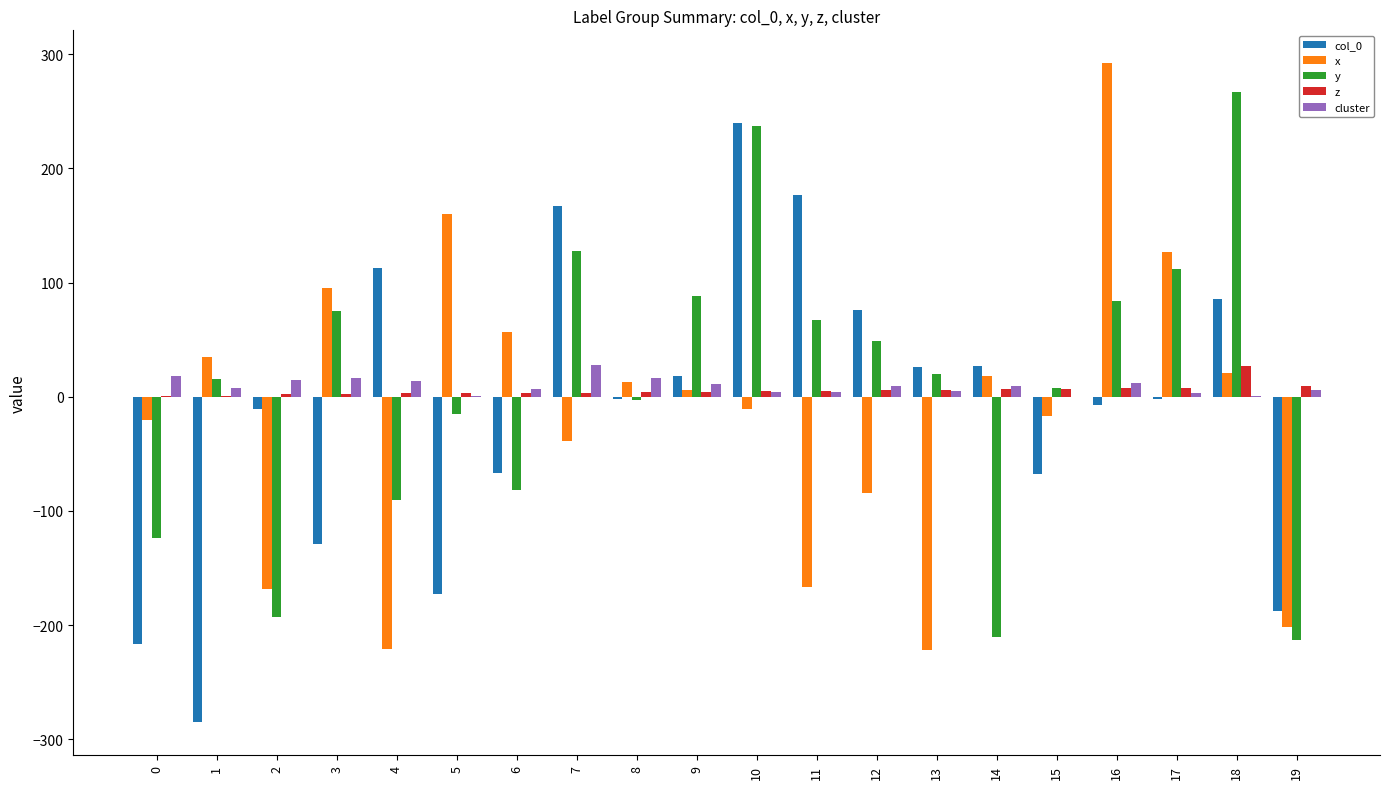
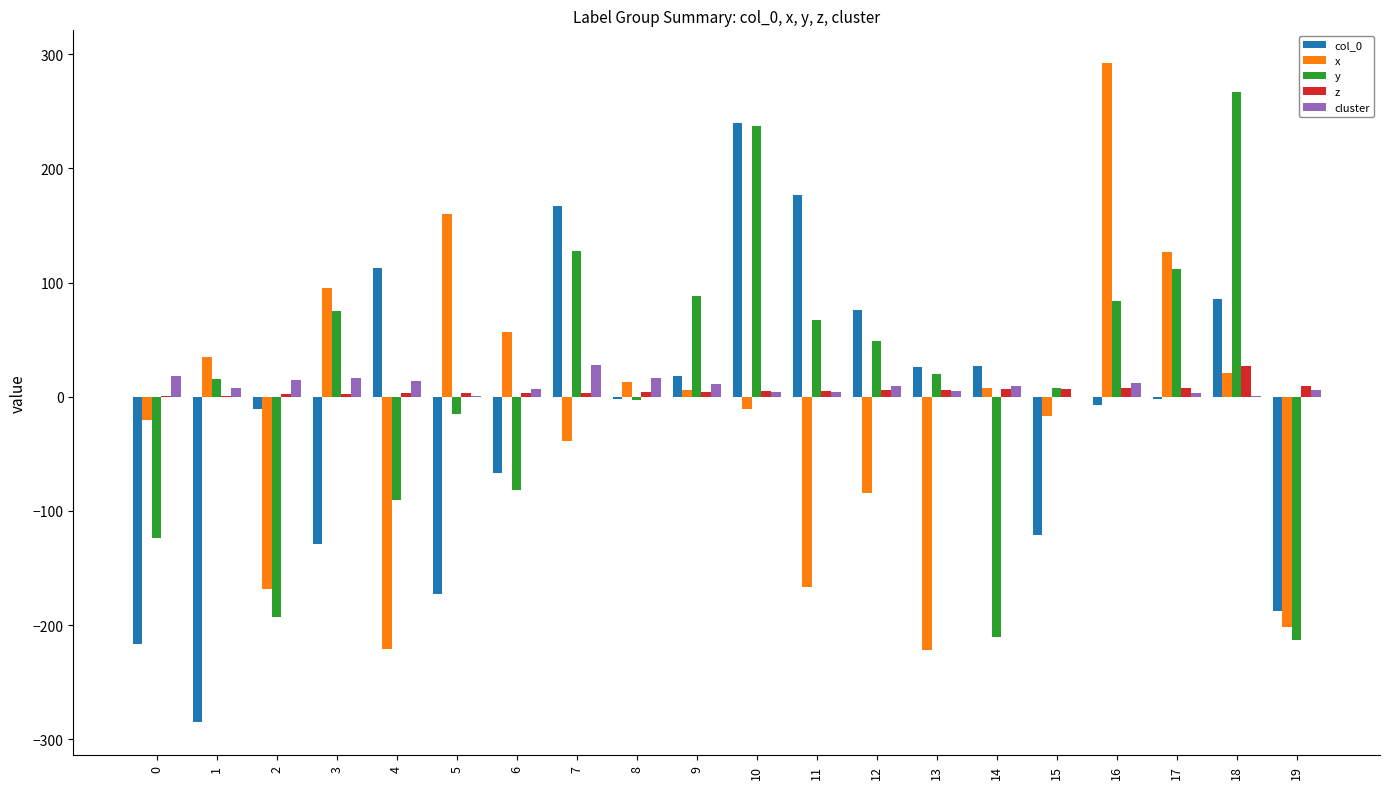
  {
    "col_0": {
      "0": -216,
      "1": -285,
      "2": -10,
      "3": -129,
      "4": 113,
      "5": -173,
      "6": -67,
      "7": 167,
      "8": -2,
      "9": 18,
      "10": 240,
      "11": 176,
      "12": 76,
      "13": 26,
      "14": 27,
-     "15": -68,
+     "15": -121,
      "16": -7,
      "18": 86,
      "19": -188
    },
    "x": {
      "0": -21,
      "1": 35,
      "2": -169,
      "3": 95,
      "4": -221,
      "5": 160,
      "6": 57,
      "7": -39,
      "8": 13,
      "9": 6,
      "10": -10,
      "11": -167,
      "12": -84,
      "13": -222,
-     "14": 18,
+     "14": 8,
      "15": -17,
      "16": 292,
      "17": 127,
      "18": 21,
      "19": -201
    },
    "y": {
      "0": -124,
      "1": 15,
      "2": -193,
      "3": 75,
      "4": -90,
      "5": -15,
      "6": -82,
      "7": 128,
      "8": -3,
      "9": 88,
      "10": 237,
      "11": 67,
      "12": 49,
      "13": 20,
      "14": -211,
      "15": 8,
      "16": 84,
      "17": 112,
      "18": 267,
      "19": -213
    },
    "z": {
      "4": 3,
      "5": 3,
      "6": 3,
      "7": 3,
      "8": 4,
      "9": 4,
      "10": 5,
      "11": 5,
      "12": 6,
      "13": 6,
      "14": 7,
      "15": 7,
      "16": 8,
      "17": 8,
      "18": 27,
      "19": 9
    },
    "cluster": {
      "0": 18,
      "1": 8,
      "2": 15,
      "3": 16,
      "4": 14,
      "6": 7,
      "7": 28,
      "8": 16,
      "9": 11,
      "10": 4,
      "11": 4,
      "12": 9,
      "13": 5,
      "14": 9,
      "15": 0,
      "16": 12,
      "17": 3,
      "19": 6
    }
  }
